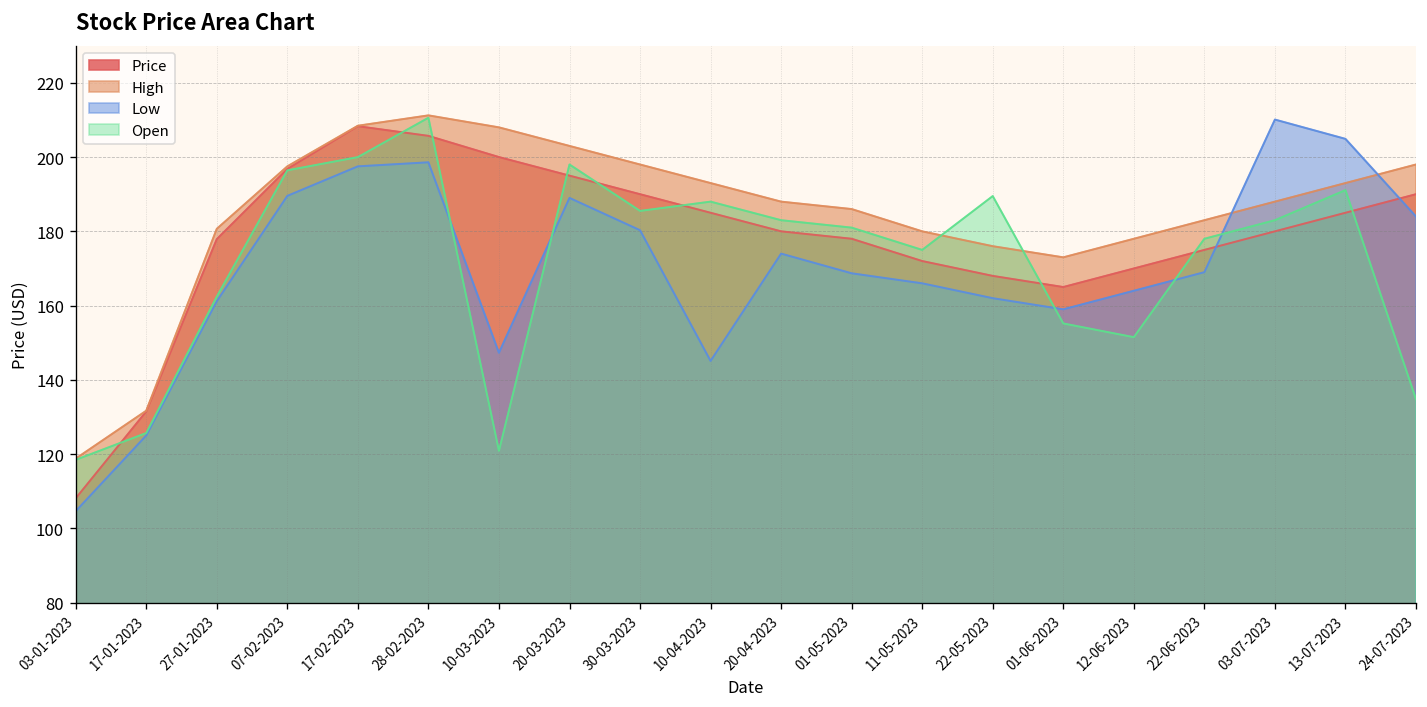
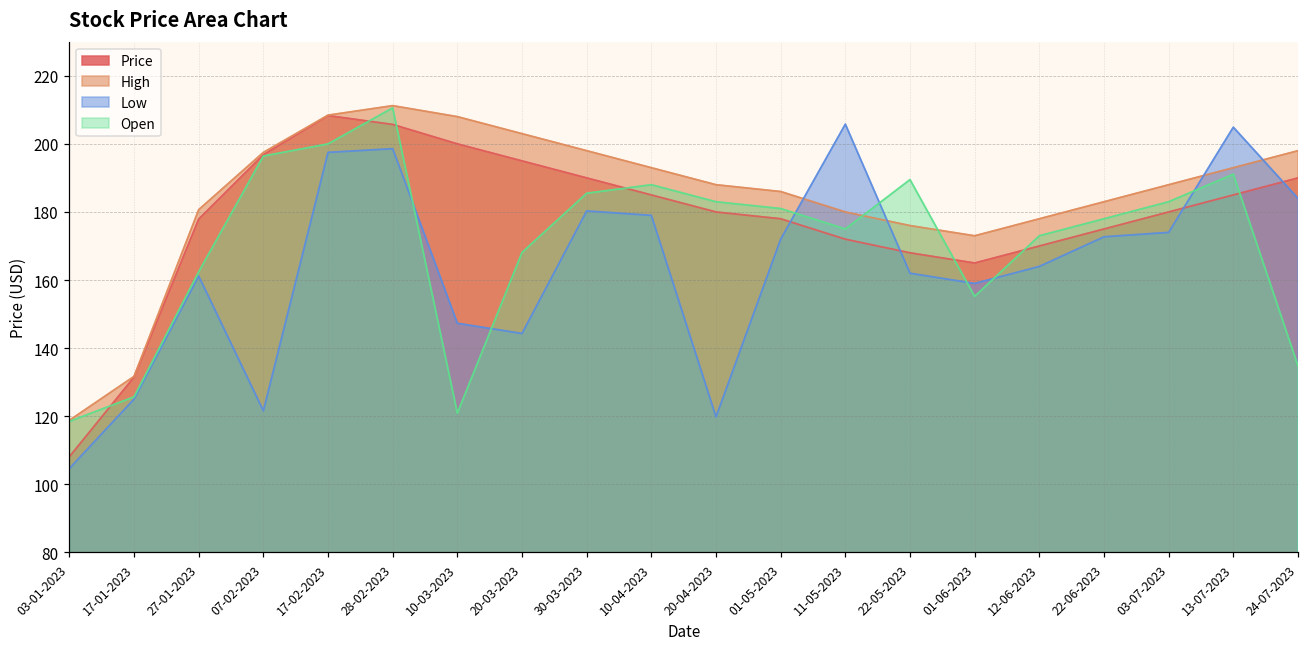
  {
    "Low": {
      "03-01-2023": 105,
      "27-01-2023": 161,
-     "07-02-2023": 190,
+     "07-02-2023": 122,
      "17-02-2023": 198,
      "28-02-2023": 199,
      "10-03-2023": 147,
-     "20-03-2023": 189,
+     "20-03-2023": 144,
      "30-03-2023": 180,
-     "10-04-2023": 145,
-     "20-04-2023": 174,
-     "01-05-2023": 169,
-     "11-05-2023": 166,
+     "10-04-2023": 179,
+     "20-04-2023": 120,
+     "01-05-2023": 172,
+     "11-05-2023": 206,
      "22-05-2023": 162,
      "01-06-2023": 159,
      "12-06-2023": 164,
-     "22-06-2023": 169,
-     "03-07-2023": 210,
+     "22-06-2023": 173,
+     "03-07-2023": 174,
      "13-07-2023": 205,
      "24-07-2023": 184
    },
    "Open": {
      "27-01-2023": 162,
      "17-02-2023": 200,
      "10-03-2023": 121,
-     "20-03-2023": 198,
+     "20-03-2023": 168,
      "30-03-2023": 186,
      "10-04-2023": 188,
      "20-04-2023": 183,
      "01-05-2023": 181,
      "11-05-2023": 175,
      "22-05-2023": 190,
      "01-06-2023": 155,
-     "12-06-2023": 152,
+     "12-06-2023": 173,
      "22-06-2023": 178,
      "03-07-2023": 183,
      "13-07-2023": 191,
      "24-07-2023": 135
    }
  }
